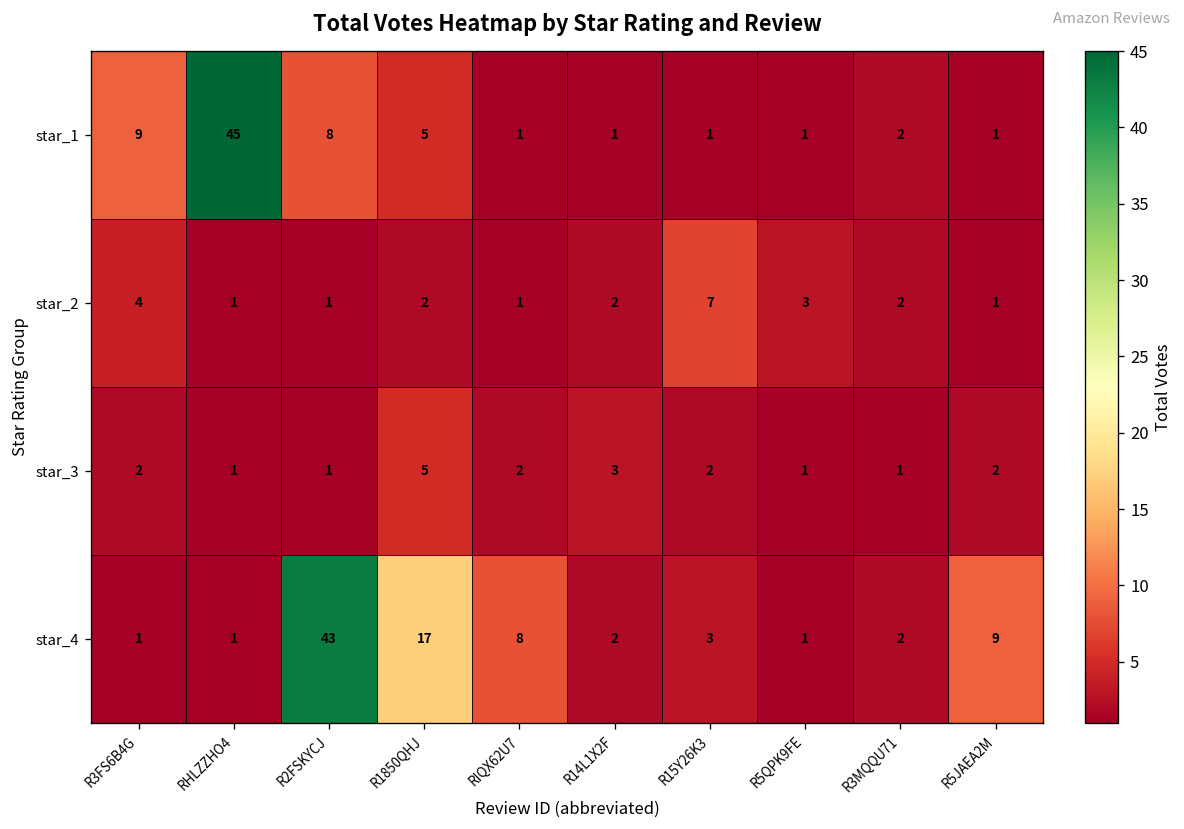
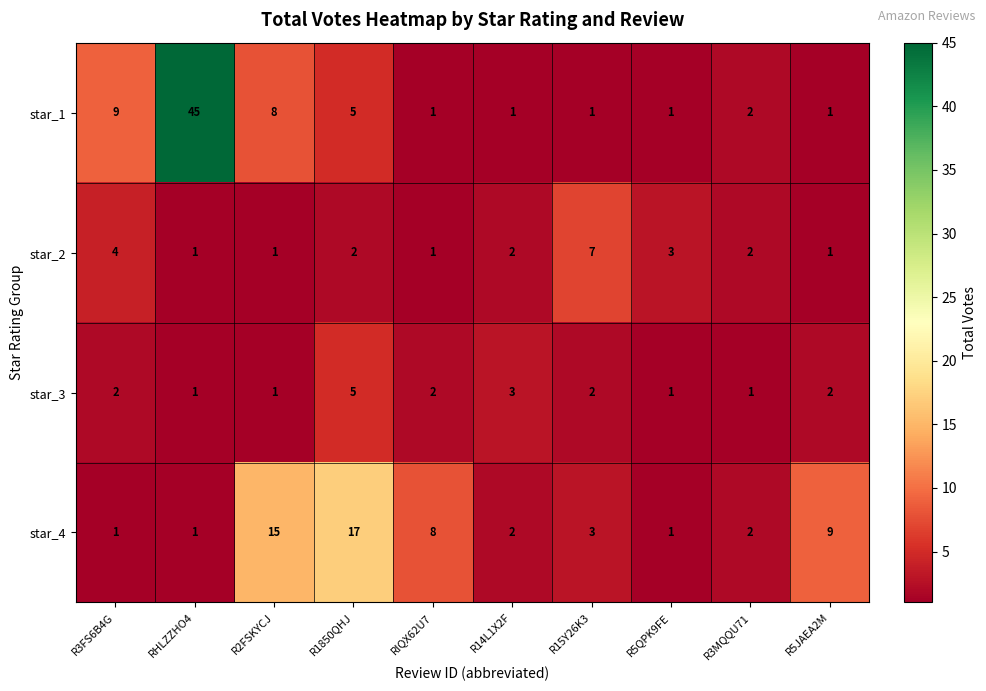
  {
    "star_1": {
      "R3FS6B4G": 9,
      "RHLZZHO4": 45,
      "R2FSKYCJ": 8,
      "R1850QHJ": 5,
      "RIQX62U7": 1,
      "R14L1X2F": 1,
      "R15Y26K3": 1,
      "R5QPK9FE": 1,
      "R3MQQU71": 2,
      "R5JAEA2M": 1
    },
    "star_2": {
      "R3FS6B4G": 4,
      "RHLZZHO4": 1,
      "R2FSKYCJ": 1,
      "R1850QHJ": 2,
      "RIQX62U7": 1,
      "R14L1X2F": 2,
      "R15Y26K3": 7,
      "R5QPK9FE": 3,
      "R3MQQU71": 2,
      "R5JAEA2M": 1
    },
    "star_3": {
      "R3FS6B4G": 2,
      "RHLZZHO4": 1,
      "R2FSKYCJ": 1,
      "R1850QHJ": 5,
      "RIQX62U7": 2,
      "R14L1X2F": 3,
      "R15Y26K3": 2,
      "R5QPK9FE": 1,
      "R3MQQU71": 1,
      "R5JAEA2M": 2
    },
    "star_4": {
      "R3FS6B4G": 1,
      "RHLZZHO4": 1,
-     "R2FSKYCJ": 43,
+     "R2FSKYCJ": 15,
      "R1850QHJ": 17,
      "RIQX62U7": 8,
      "R14L1X2F": 2,
      "R15Y26K3": 3,
      "R5QPK9FE": 1,
      "R3MQQU71": 2,
      "R5JAEA2M": 9
    }
  }
